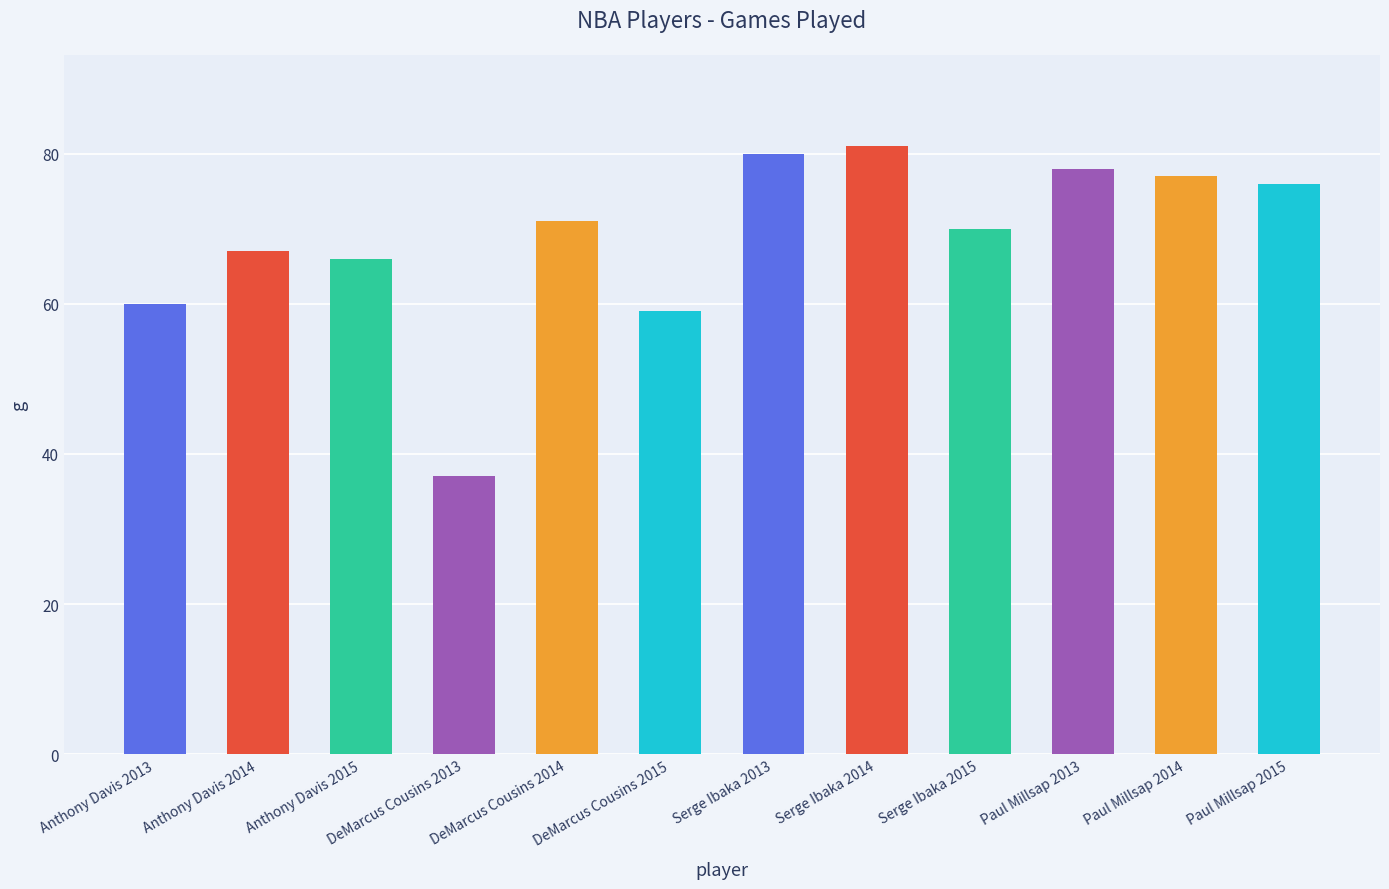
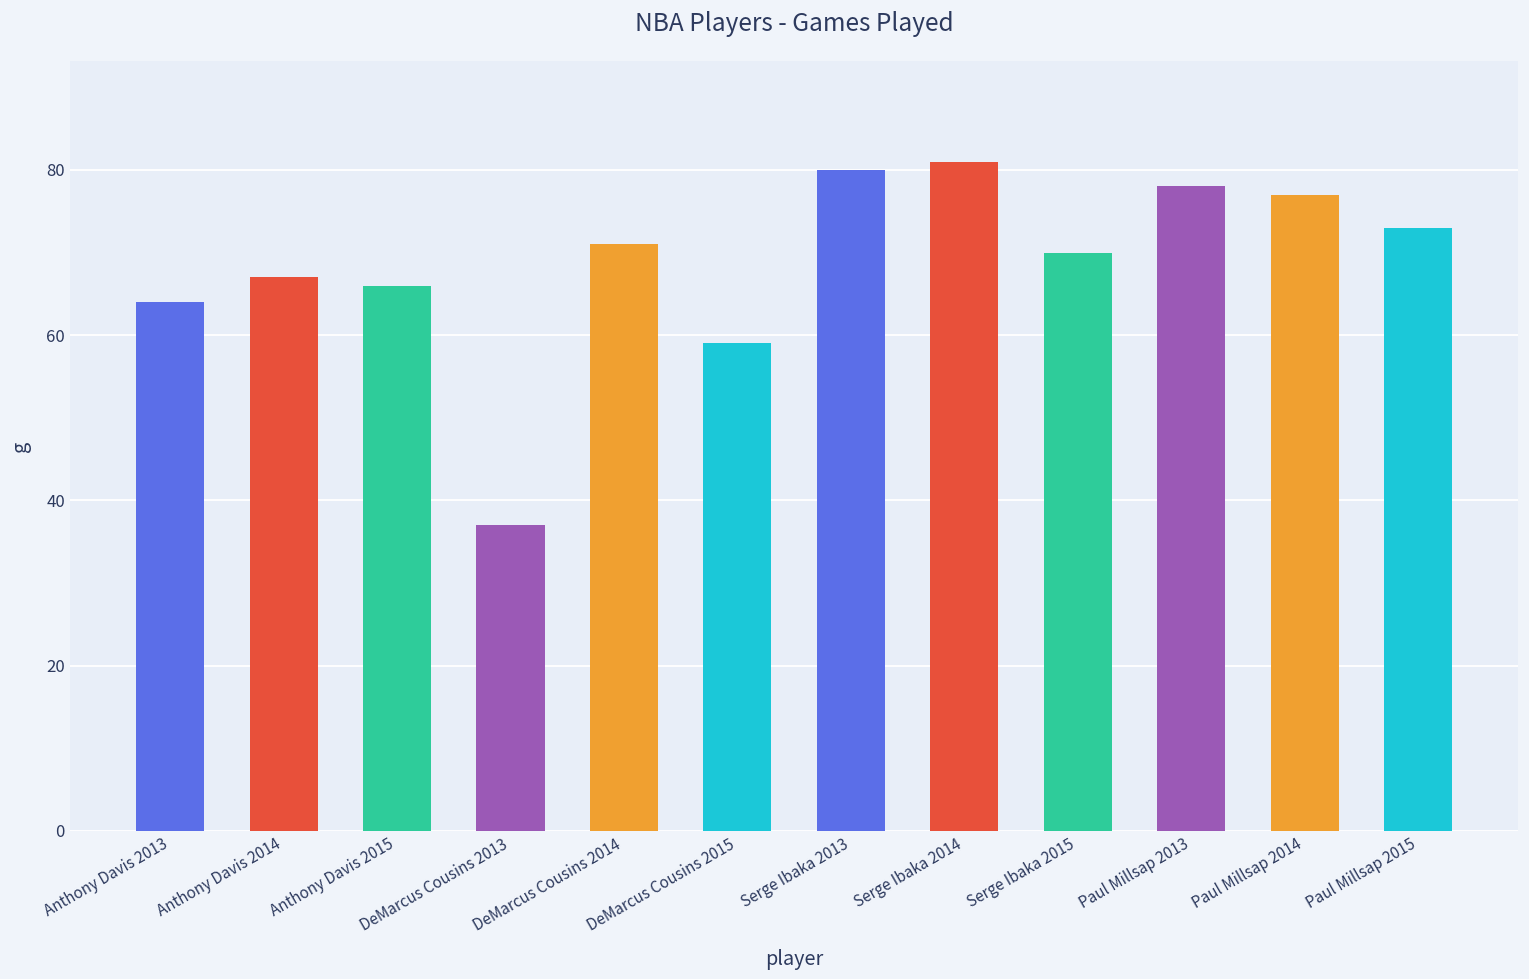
  {
-   "Anthony Davis 2013": 60,
+   "Anthony Davis 2013": 64,
    "Anthony Davis 2014": 67,
    "Anthony Davis 2015": 66,
    "DeMarcus Cousins 2013": 37,
    "DeMarcus Cousins 2014": 71,
    "DeMarcus Cousins 2015": 59,
    "Serge Ibaka 2013": 80,
    "Serge Ibaka 2014": 81,
    "Serge Ibaka 2015": 70,
    "Paul Millsap 2013": 78,
    "Paul Millsap 2014": 77,
-   "Paul Millsap 2015": 76
+   "Paul Millsap 2015": 73
  }
